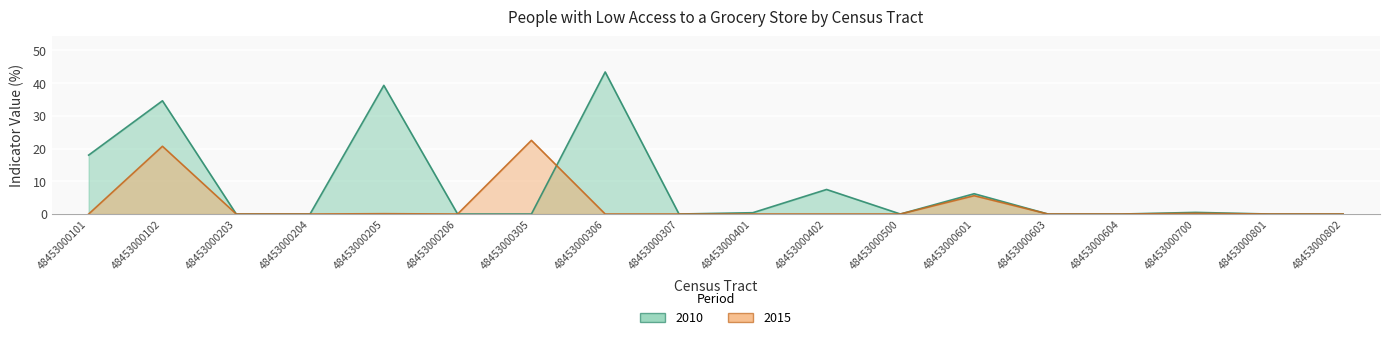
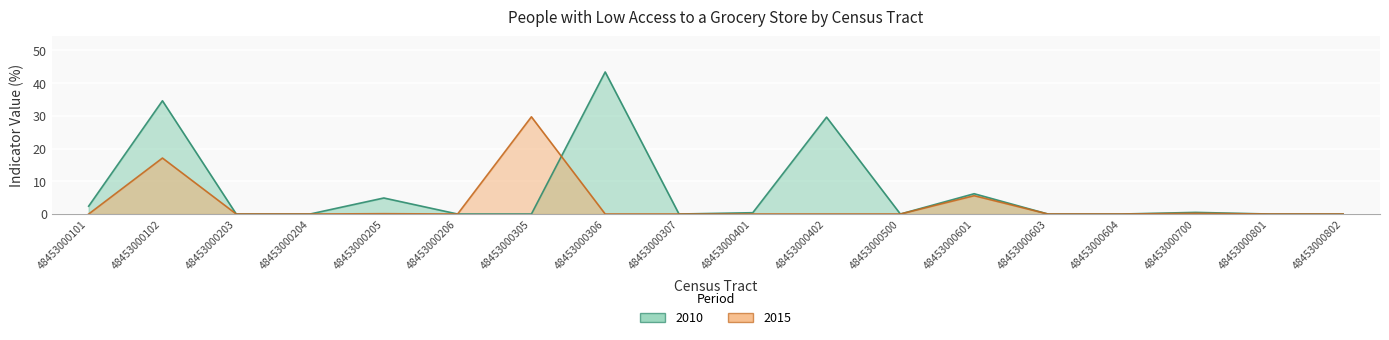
  {
    "2010": {
-     "48453000101": 18,
+     "48453000101": 2,
      "48453000102": 35,
-     "48453000205": 39,
+     "48453000205": 5,
      "48453000305": 0,
      "48453000306": 43,
-     "48453000402": 8
+     "48453000402": 30
    },
    "2015": {
      "48453000101": 0,
-     "48453000102": 21,
+     "48453000102": 17,
      "48453000205": 0,
-     "48453000305": 23,
+     "48453000305": 30,
      "48453000306": 0,
      "48453000402": 0
    }
  }
